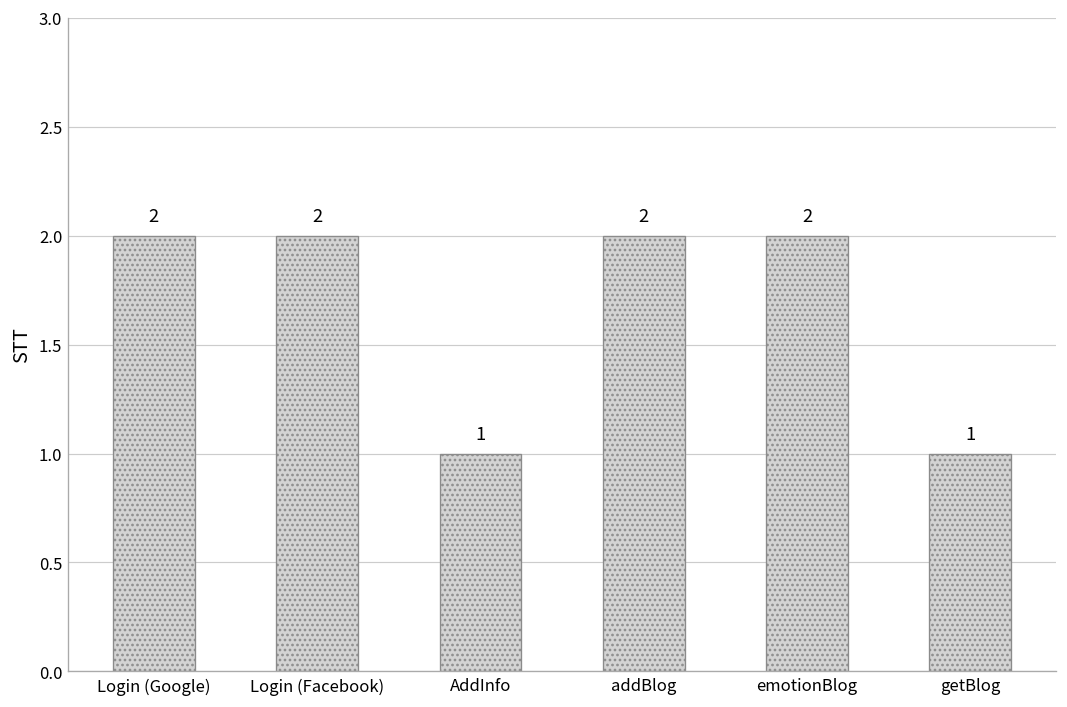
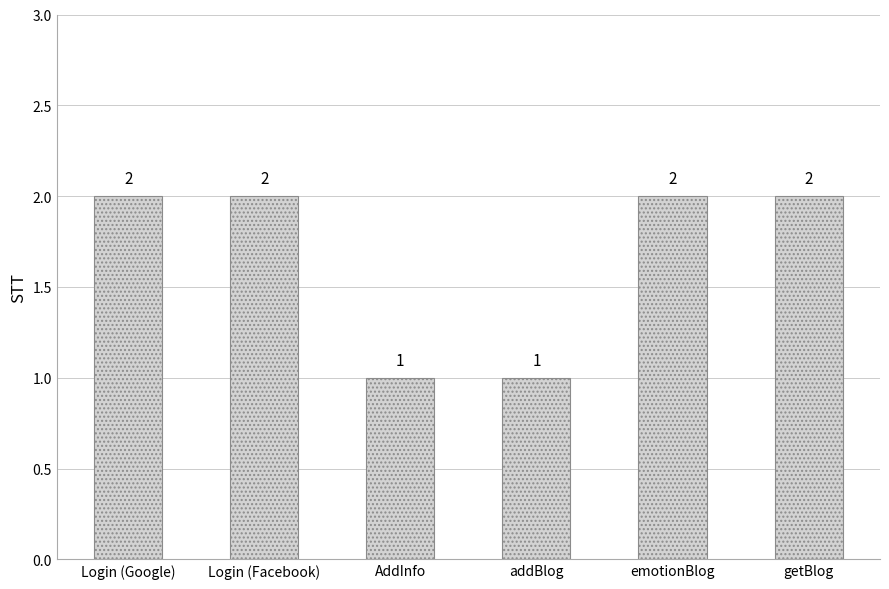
  {
    "Login (Google)": 2,
    "Login (Facebook)": 2,
    "AddInfo": 1,
-   "addBlog": 2,
+   "addBlog": 1,
    "emotionBlog": 2,
-   "getBlog": 1
+   "getBlog": 2
  }
